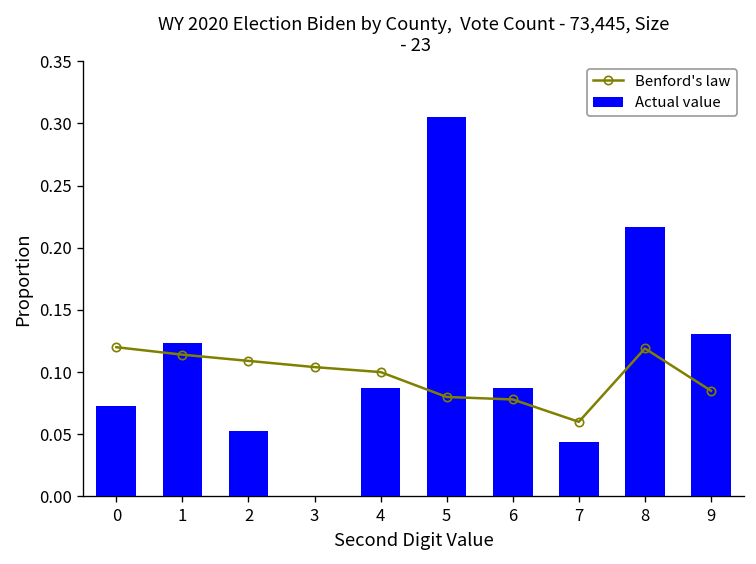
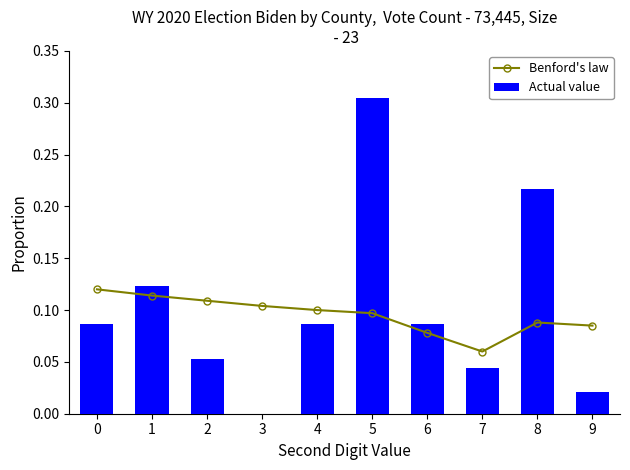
  {
    "Benford's law": {
      "0": 0.120,
      "1": 0.114,
      "2": 0.109,
      "3": 0.104,
      "4": 0.100,
-     "5": 0.080,
+     "5": 0.097,
      "6": 0.078,
      "7": 0.060,
-     "8": 0.119,
+     "8": 0.088,
      "9": 0.085
    },
    "Actual value": {
-     "0": 0.073,
+     "0": 0.087,
      "1": 0.123,
      "2": 0.053,
      "3": 0.000,
      "4": 0.087,
      "5": 0.305,
      "6": 0.087,
      "7": 0.044,
      "8": 0.217,
-     "9": 0.131
+     "9": 0.021
    }
  }
